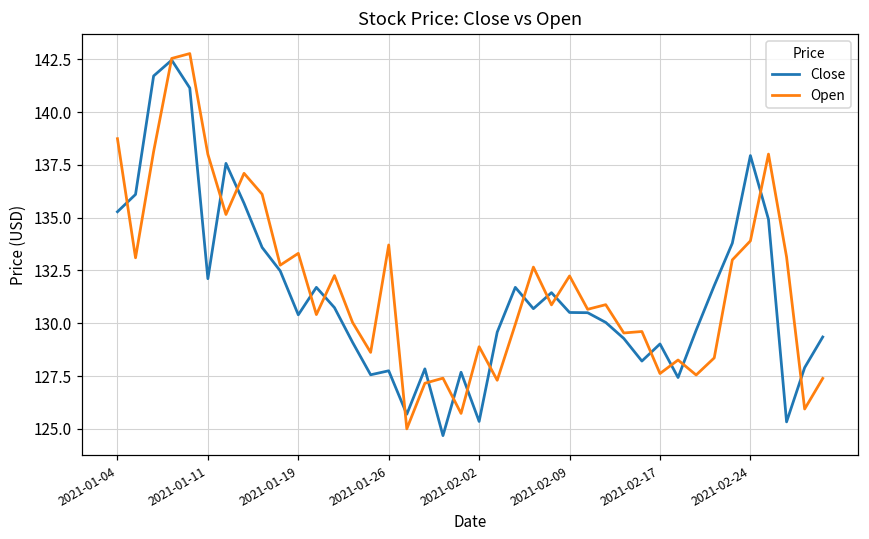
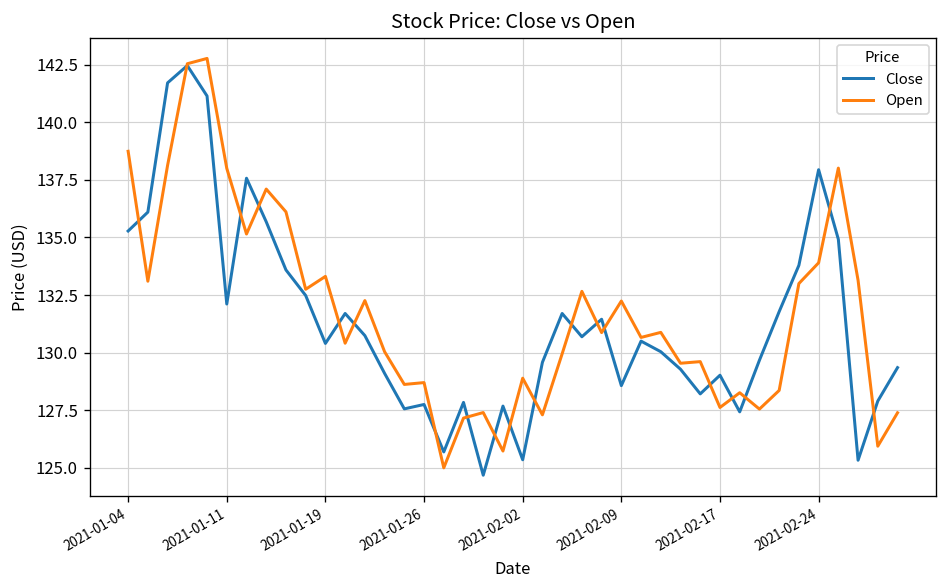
  {
    "Close": {
      "2021-01-04": 135.3,
      "2021-01-11": 132.1,
      "2021-01-19": 130.4,
      "2021-01-26": 127.8,
      "2021-02-02": 125.4,
-     "2021-02-09": 130.5,
+     "2021-02-09": 128.6,
      "2021-02-17": 129.0,
      "2021-02-24": 137.9
    },
    "Open": {
      "2021-01-04": 138.7,
      "2021-01-11": 138.0,
      "2021-01-19": 133.3,
-     "2021-01-26": 133.7,
+     "2021-01-26": 128.7,
      "2021-02-02": 128.9,
      "2021-02-09": 132.2,
      "2021-02-17": 127.6,
      "2021-02-24": 133.9
    }
  }
